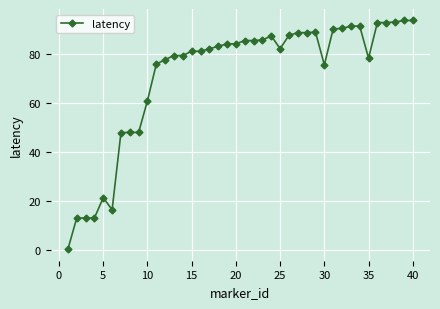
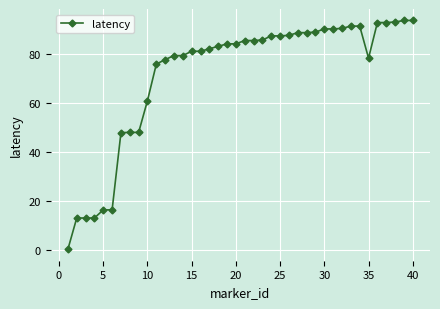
  {
-   "5": 21,
+   "5": 16,
    "10": 61,
    "15": 81,
    "20": 84,
-   "25": 82,
-   "30": 76,
+   "25": 88,
+   "30": 90,
    "35": 78,
    "40": 94
  }
